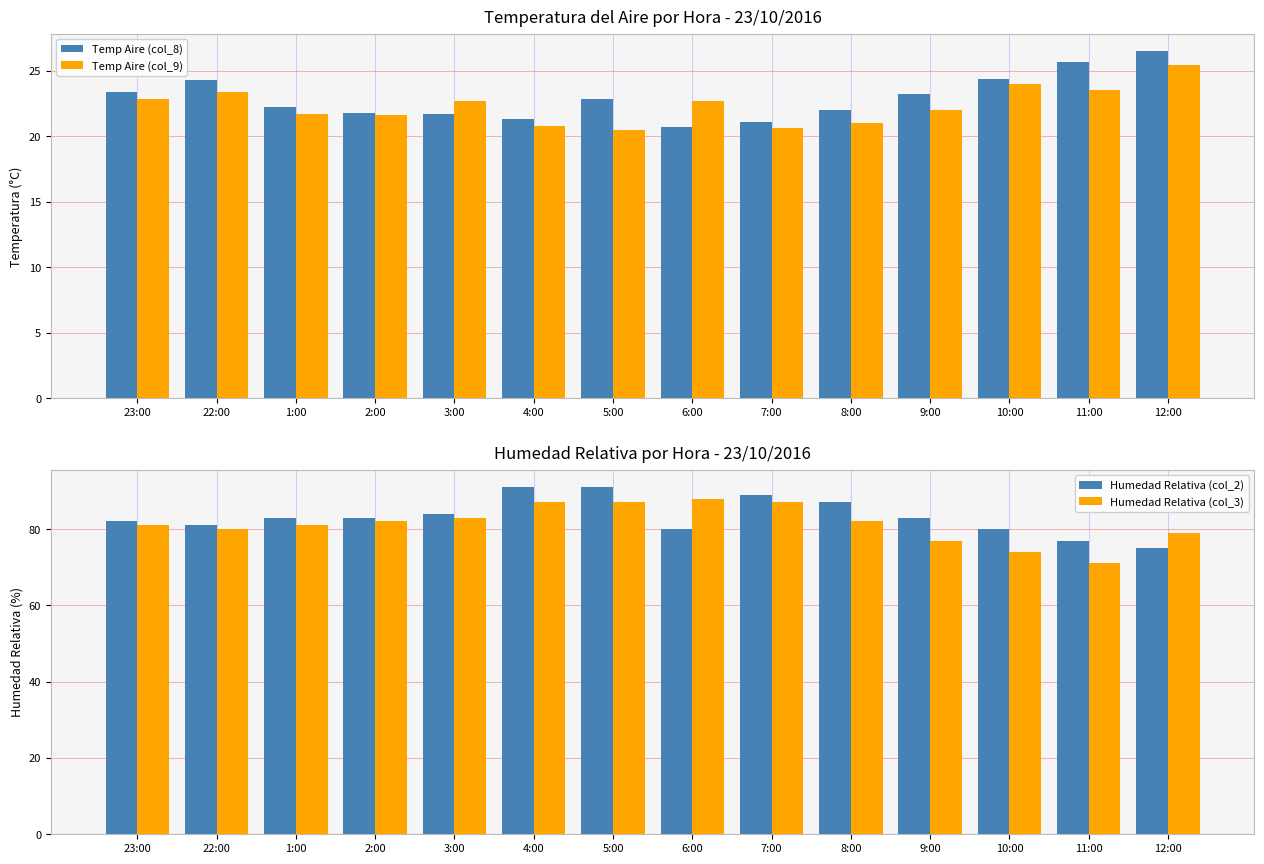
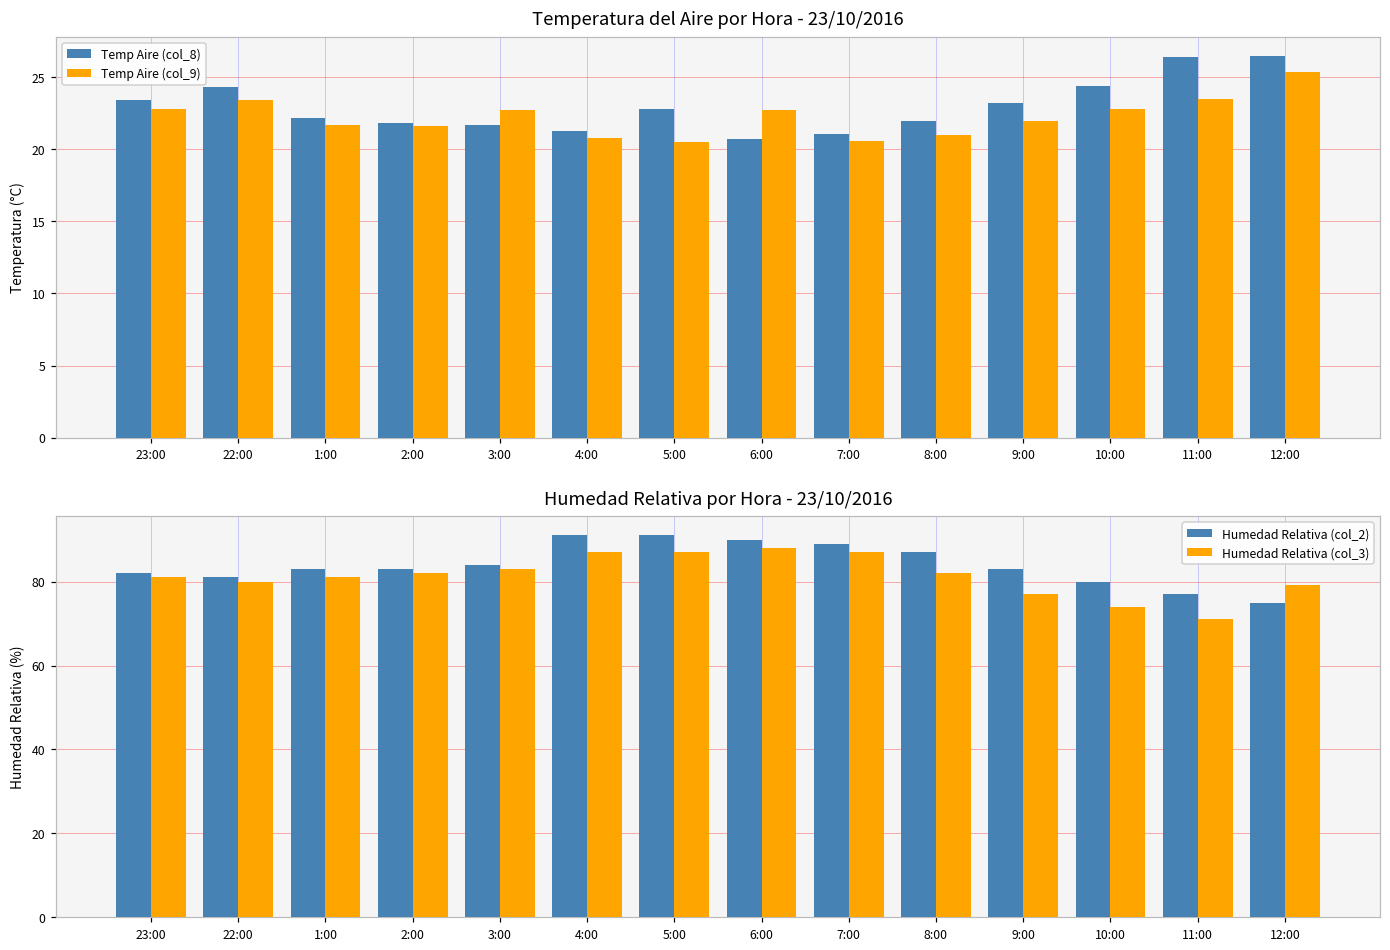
  {
    "Temperatura del Aire por Hora - 23/10/2016": {
      "Temp Aire (col_8)": {
        "23:00": 23.4,
        "22:00": 24.3,
        "1:00": 22.2,
        "2:00": 21.8,
        "3:00": 21.7,
        "4:00": 21.3,
        "5:00": 22.8,
        "6:00": 20.7,
        "7:00": 21.1,
        "8:00": 22.0,
        "9:00": 23.2,
        "10:00": 24.4,
-       "11:00": 25.7,
+       "11:00": 26.4,
        "12:00": 26.5
      },
      "Temp Aire (col_9)": {
        "23:00": 22.8,
        "22:00": 23.4,
        "1:00": 21.7,
        "2:00": 21.6,
        "3:00": 22.7,
        "4:00": 20.8,
        "5:00": 20.5,
        "6:00": 22.7,
        "7:00": 20.6,
        "8:00": 21.0,
        "9:00": 22.0,
-       "10:00": 24.0,
+       "10:00": 22.8,
        "11:00": 23.5,
        "12:00": 25.4
      }
    },
    "Humedad Relativa por Hora - 23/10/2016": {
      "Humedad Relativa (col_2)": {
        "23:00": 82,
        "22:00": 81,
        "1:00": 83,
        "2:00": 83,
        "3:00": 84,
        "4:00": 91,
        "5:00": 91,
-       "6:00": 80,
+       "6:00": 90,
        "7:00": 89,
        "8:00": 87,
        "9:00": 83,
        "10:00": 80,
        "11:00": 77,
        "12:00": 75
      },
      "Humedad Relativa (col_3)": {
        "23:00": 81,
        "22:00": 80,
        "1:00": 81,
        "2:00": 82,
        "3:00": 83,
        "4:00": 87,
        "5:00": 87,
        "6:00": 88,
        "7:00": 87,
        "8:00": 82,
        "9:00": 77,
        "10:00": 74,
        "11:00": 71,
        "12:00": 79
      }
    }
  }
